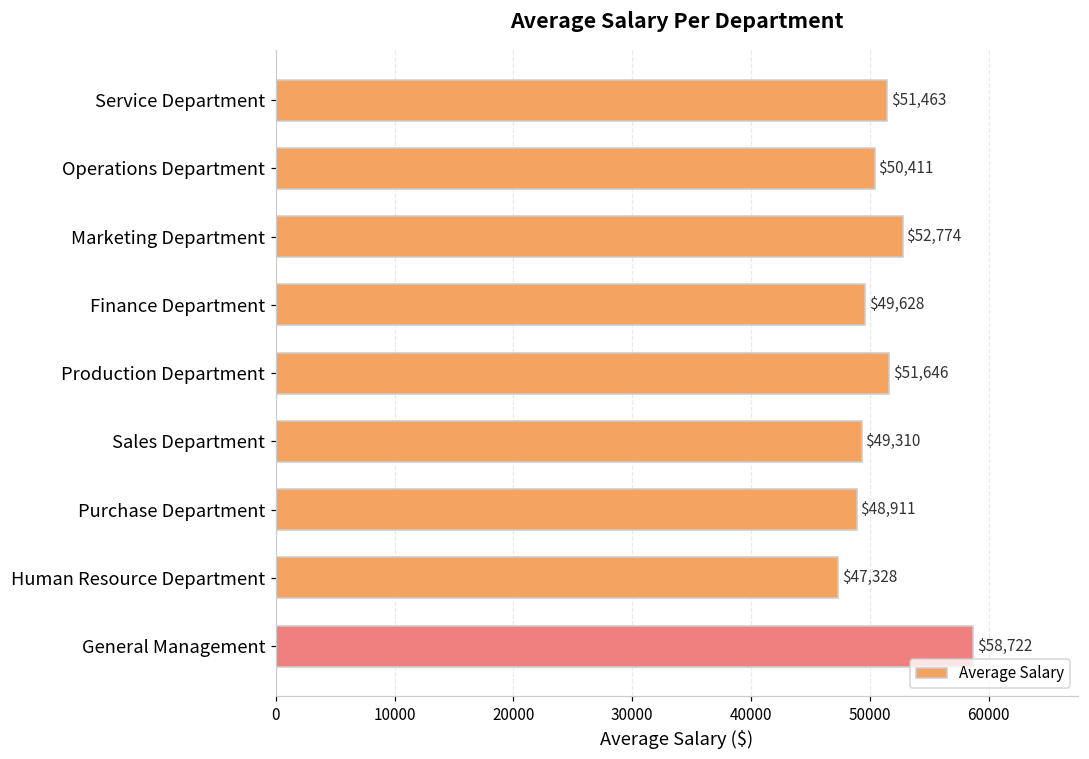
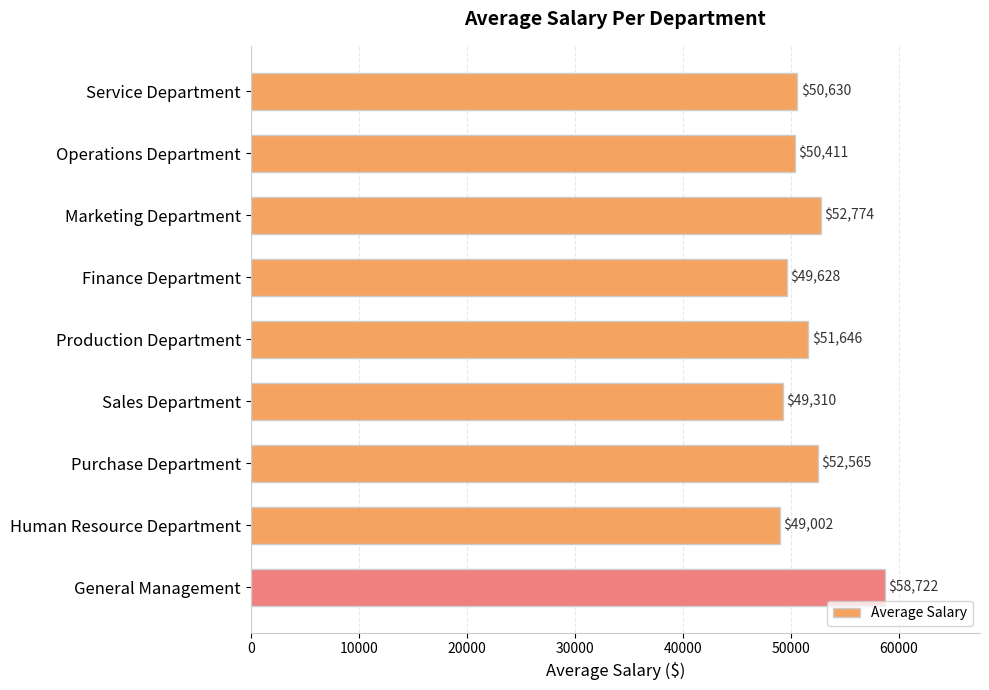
  {
-   "Service Department": "$51,463",
+   "Service Department": "$50,630",
    "Operations Department": "$50,411",
    "Marketing Department": "$52,774",
    "Finance Department": "$49,628",
    "Production Department": "$51,646",
    "Sales Department": "$49,310",
-   "Purchase Department": "$48,911",
-   "Human Resource Department": "$47,328",
+   "Purchase Department": "$52,565",
+   "Human Resource Department": "$49,002",
    "General Management": "$58,722"
  }
